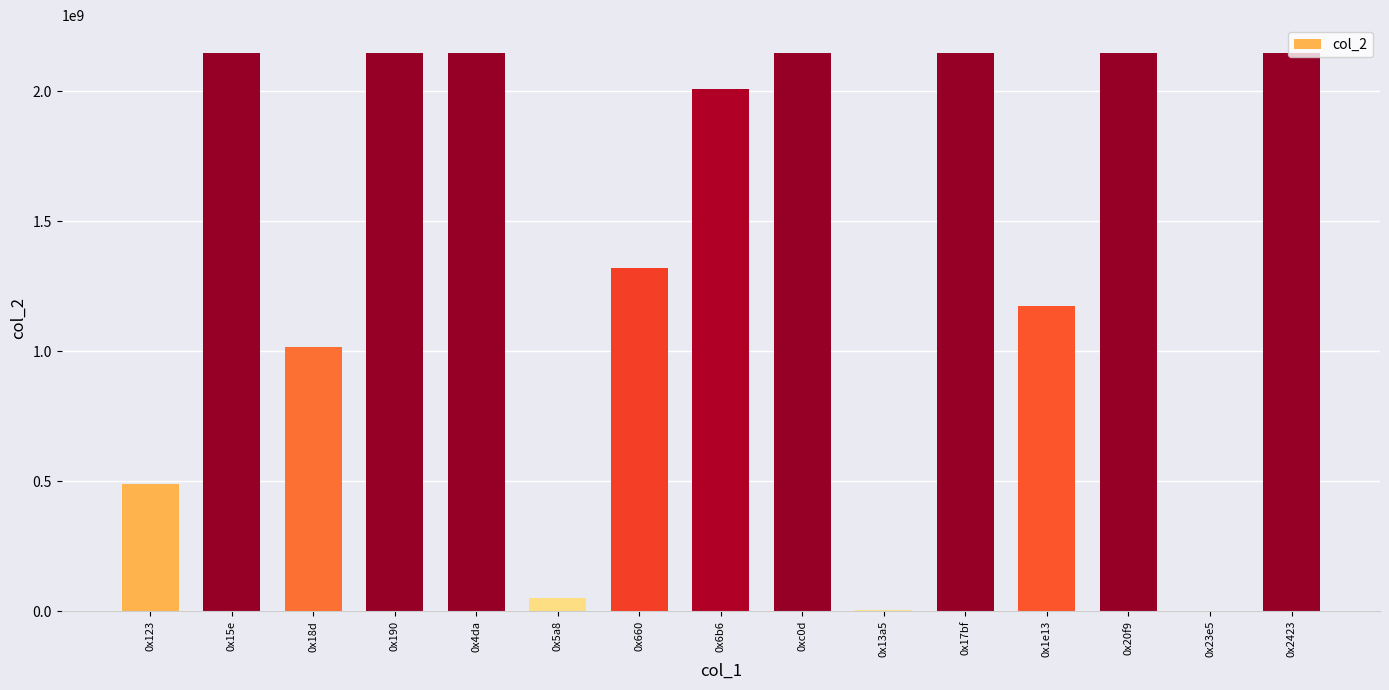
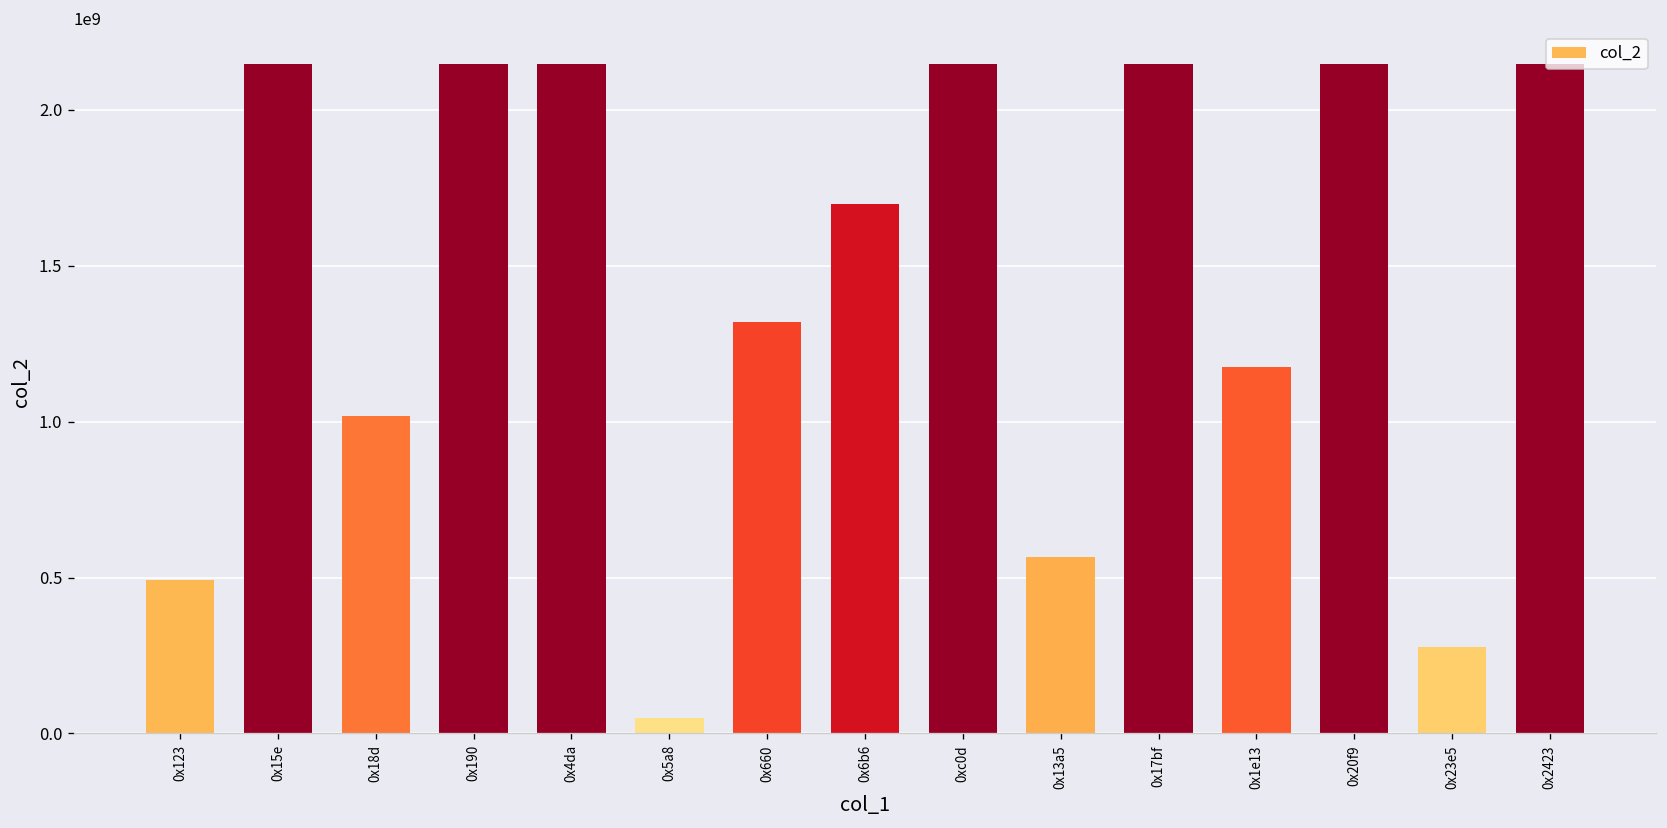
  {
    "0x123": 490000000,
    "0x15e": 2150000000,
    "0x18d": 1020000000,
    "0x190": 2150000000,
    "0x4da": 2150000000,
    "0x5a8": 50000000,
    "0x660": 1320000000,
-   "0x6b6": 2010000000,
+   "0x6b6": 1700000000,
    "0xc0d": 2150000000,
-   "0x13a5": 0,
+   "0x13a5": 570000000,
    "0x17bf": 2150000000,
    "0x1e13": 1180000000,
    "0x20f9": 2150000000,
-   "0x23e5": 0
+   "0x23e5": 280000000
  }
